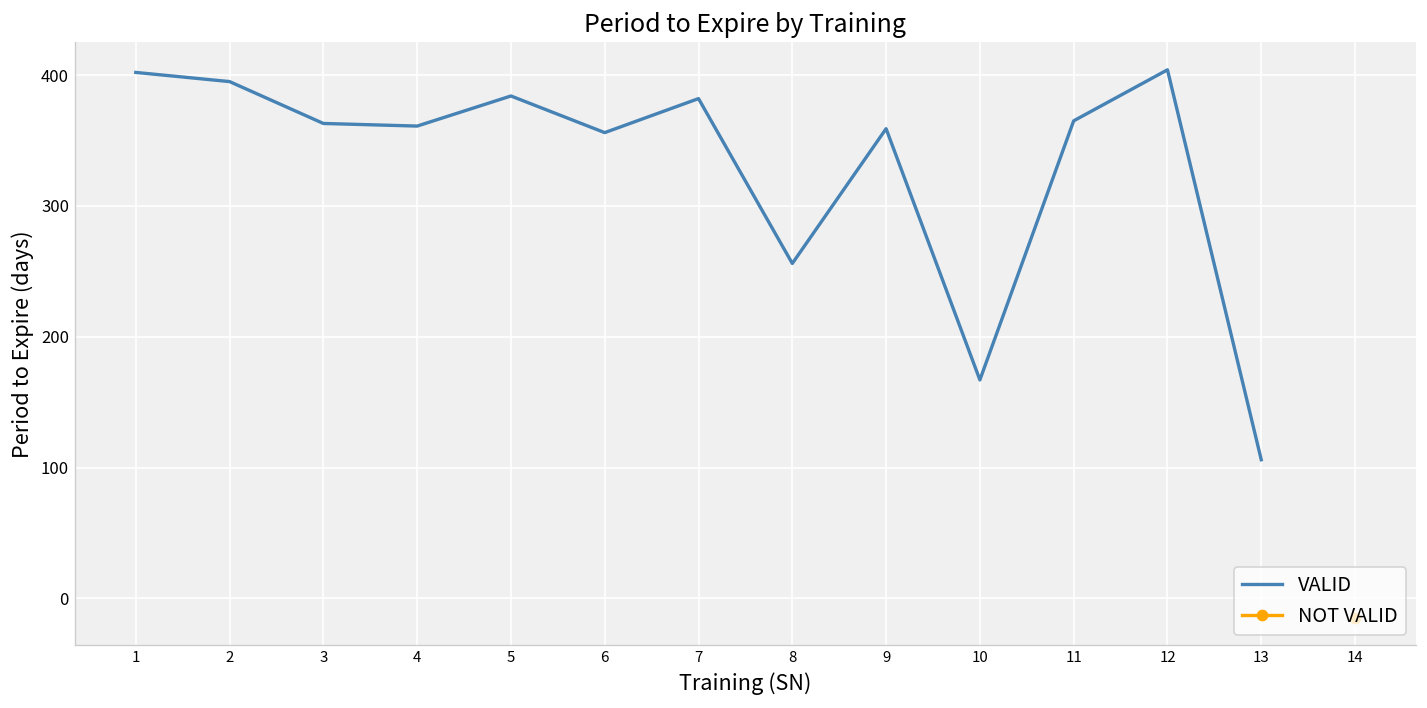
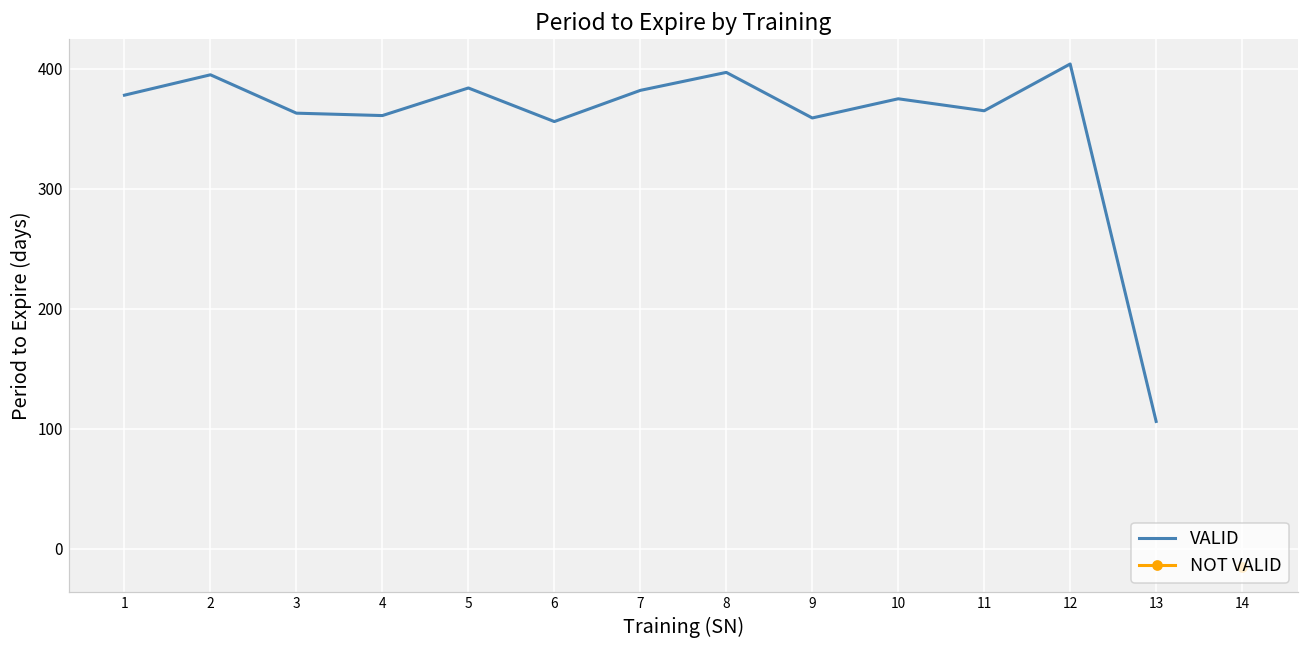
  {
    "VALID": {
-     "1": 402,
+     "1": 378,
      "2": 395,
      "3": 363,
      "4": 361,
      "5": 384,
      "6": 356,
      "7": 382,
-     "8": 256,
+     "8": 397,
      "9": 359,
-     "10": 167,
+     "10": 375,
      "11": 365,
      "12": 404,
      "13": 106
    }
  }
